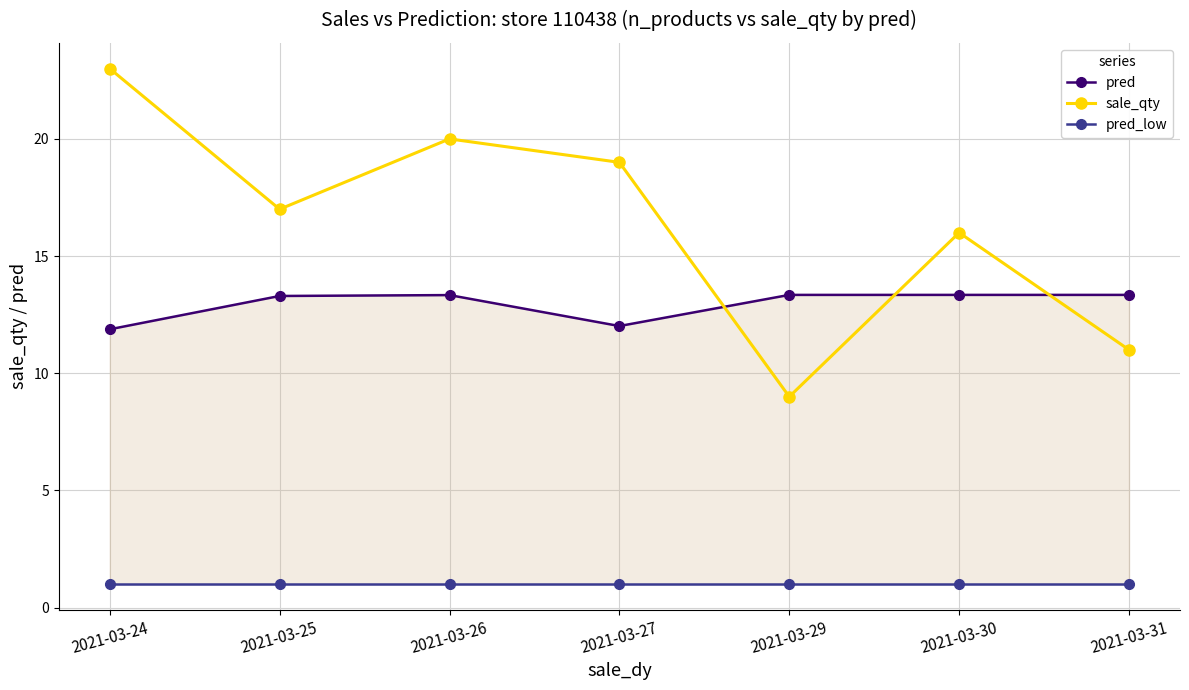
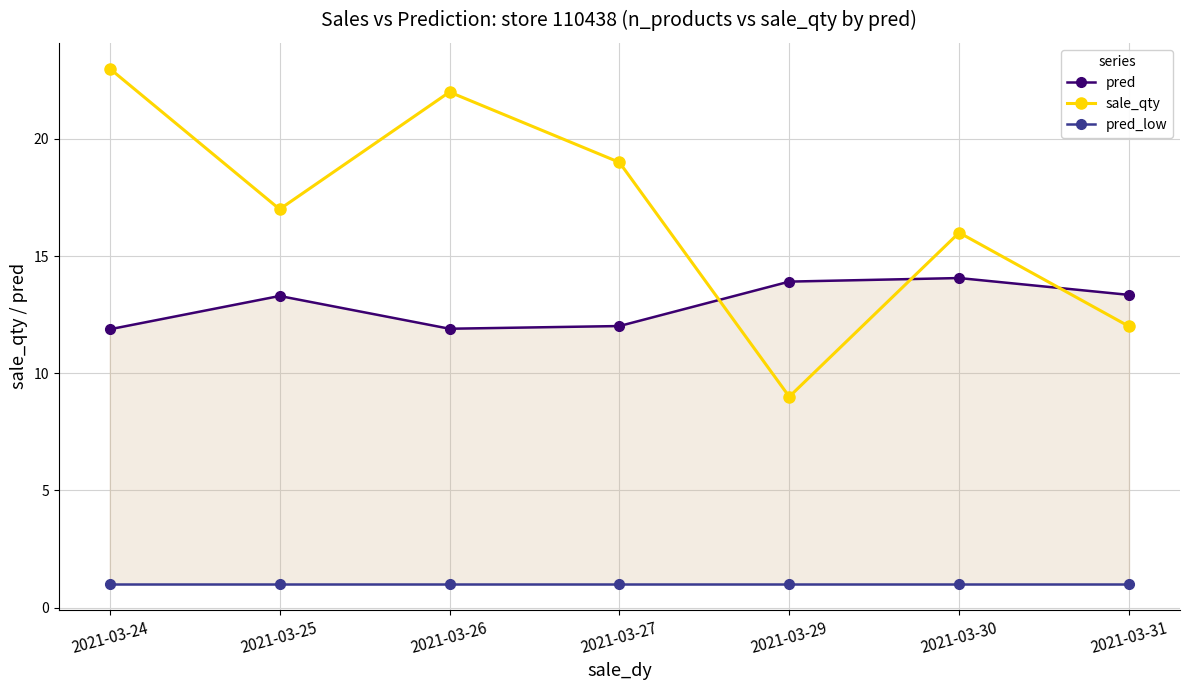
  {
    "pred": {
      "2021-03-24": 11.9,
      "2021-03-25": 13.3,
-     "2021-03-26": 13.3,
+     "2021-03-26": 11.9,
      "2021-03-27": 12.0,
-     "2021-03-29": 13.3,
-     "2021-03-30": 13.3,
+     "2021-03-29": 13.9,
+     "2021-03-30": 14.1,
      "2021-03-31": 13.3
    },
    "sale_qty": {
      "2021-03-24": 23,
      "2021-03-25": 17,
-     "2021-03-26": 20,
+     "2021-03-26": 22,
      "2021-03-27": 19,
      "2021-03-29": 9,
      "2021-03-30": 16,
-     "2021-03-31": 11
+     "2021-03-31": 12
    },
    "pred_low": {
      "2021-03-24": 1.0,
      "2021-03-25": 1.0,
      "2021-03-26": 1.0,
      "2021-03-27": 1.0,
      "2021-03-29": 1.0,
      "2021-03-30": 1.0,
      "2021-03-31": 1.0
    }
  }
